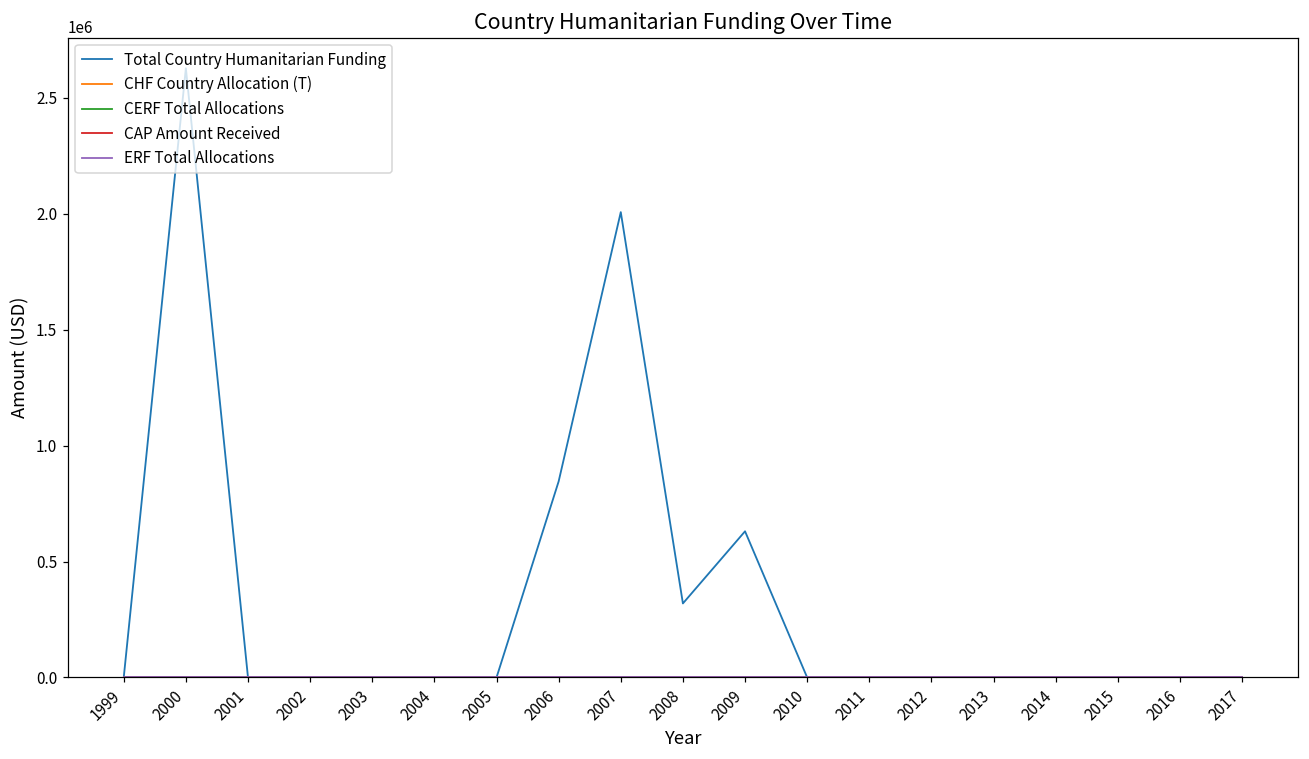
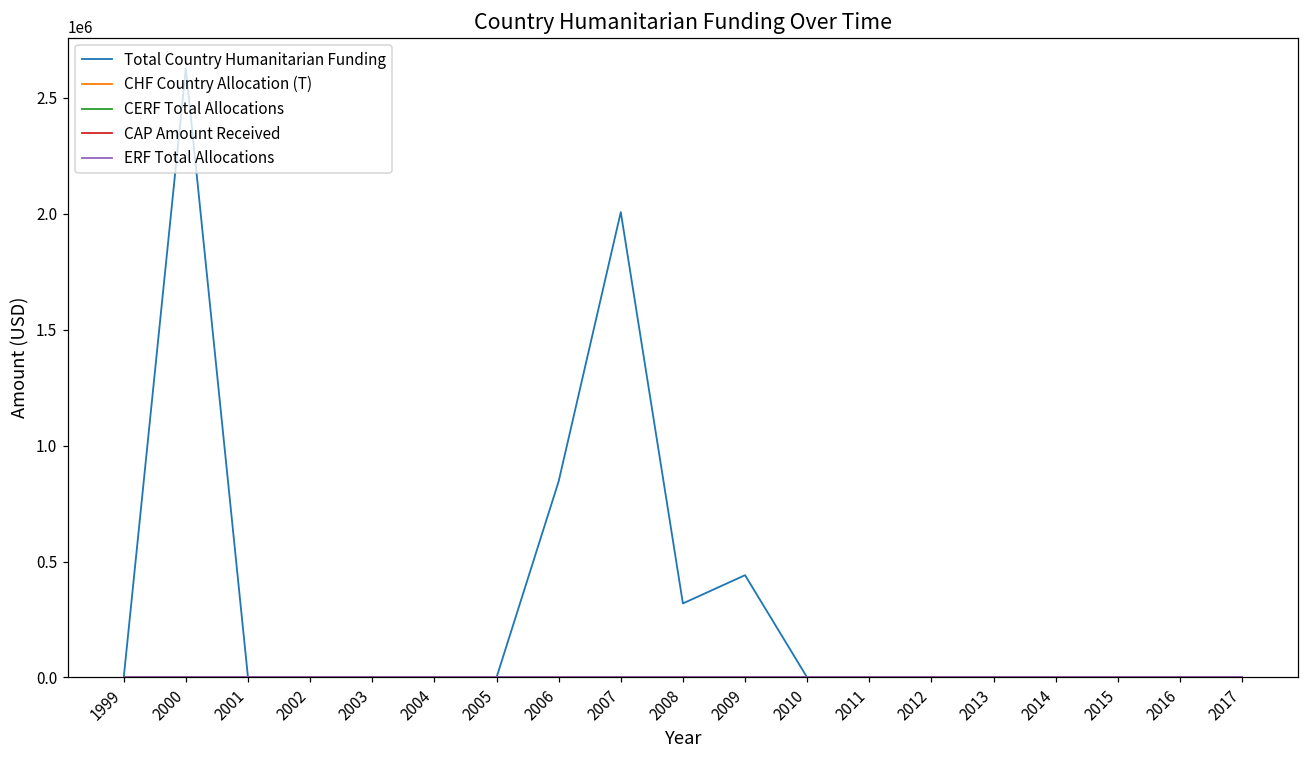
  {
    "Total Country Humanitarian Funding": {
      "2006": 850000,
      "2007": 2010000,
      "2008": 320000,
-     "2009": 630000
+     "2009": 440000
    },
    "ERF Total Allocations": {
      "2000": 0,
      "2006": 0,
      "2007": 0,
      "2008": 0,
      "2009": 0
    }
  }
